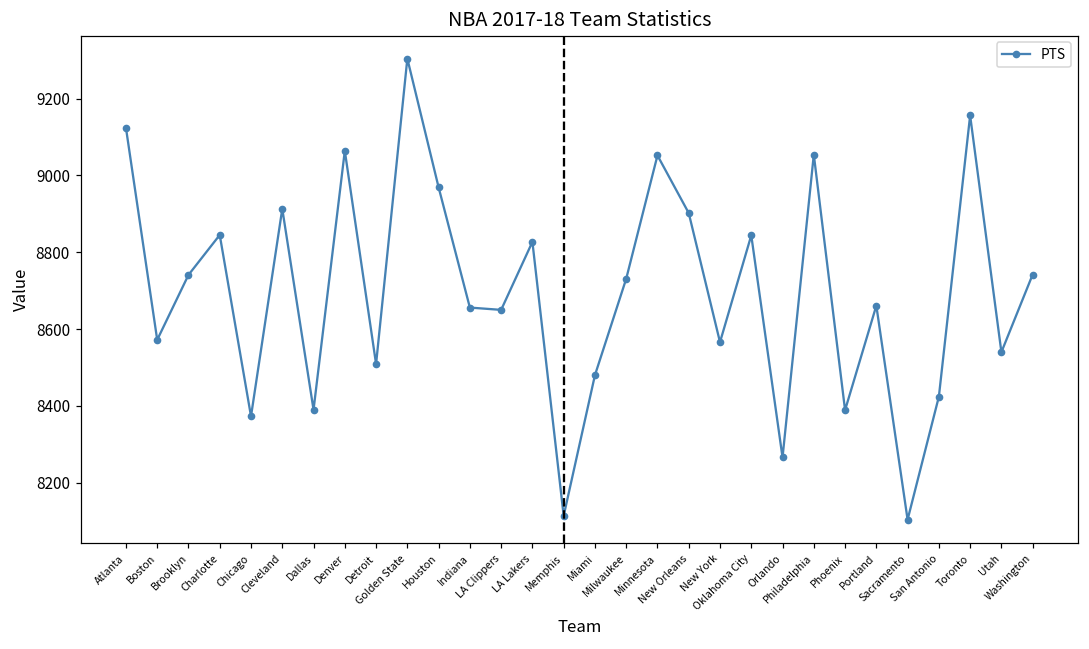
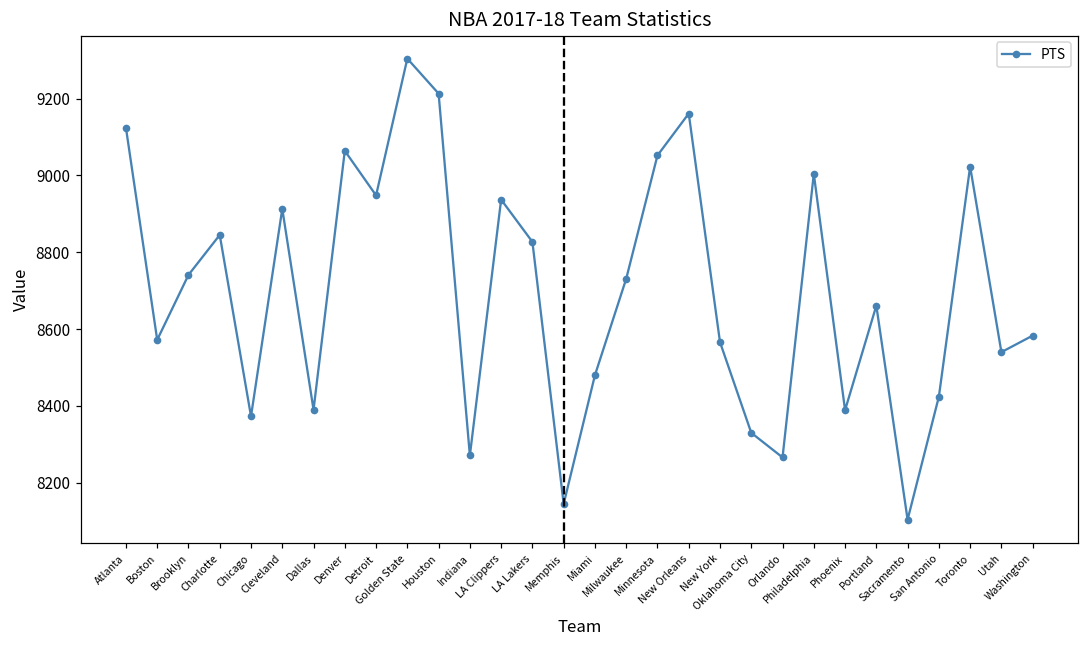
  {
    "Atlanta": 9120,
    "Boston": 8570,
    "Brooklyn": 8740,
    "Charlotte": 8850,
    "Chicago": 8370,
    "Cleveland": 8910,
    "Dallas": 8390,
    "Denver": 9060,
-   "Detroit": 8510,
+   "Detroit": 8950,
    "Golden State": 9300,
-   "Houston": 8970,
-   "Indiana": 8660,
-   "LA Clippers": 8650,
+   "Houston": 9210,
+   "Indiana": 8270,
+   "LA Clippers": 8940,
    "LA Lakers": 8830,
-   "Memphis": 8110,
+   "Memphis": 8150,
    "Miami": 8480,
    "Milwaukee": 8730,
    "Minnesota": 9050,
-   "New Orleans": 8900,
+   "New Orleans": 9160,
    "New York": 8570,
-   "Oklahoma City": 8840,
+   "Oklahoma City": 8330,
    "Orlando": 8270,
-   "Philadelphia": 9050,
+   "Philadelphia": 9000,
    "Phoenix": 8390,
    "Portland": 8660,
    "Sacramento": 8100,
    "San Antonio": 8420,
-   "Toronto": 9160,
+   "Toronto": 9020,
    "Utah": 8540,
-   "Washington": 8740
+   "Washington": 8580
  }
